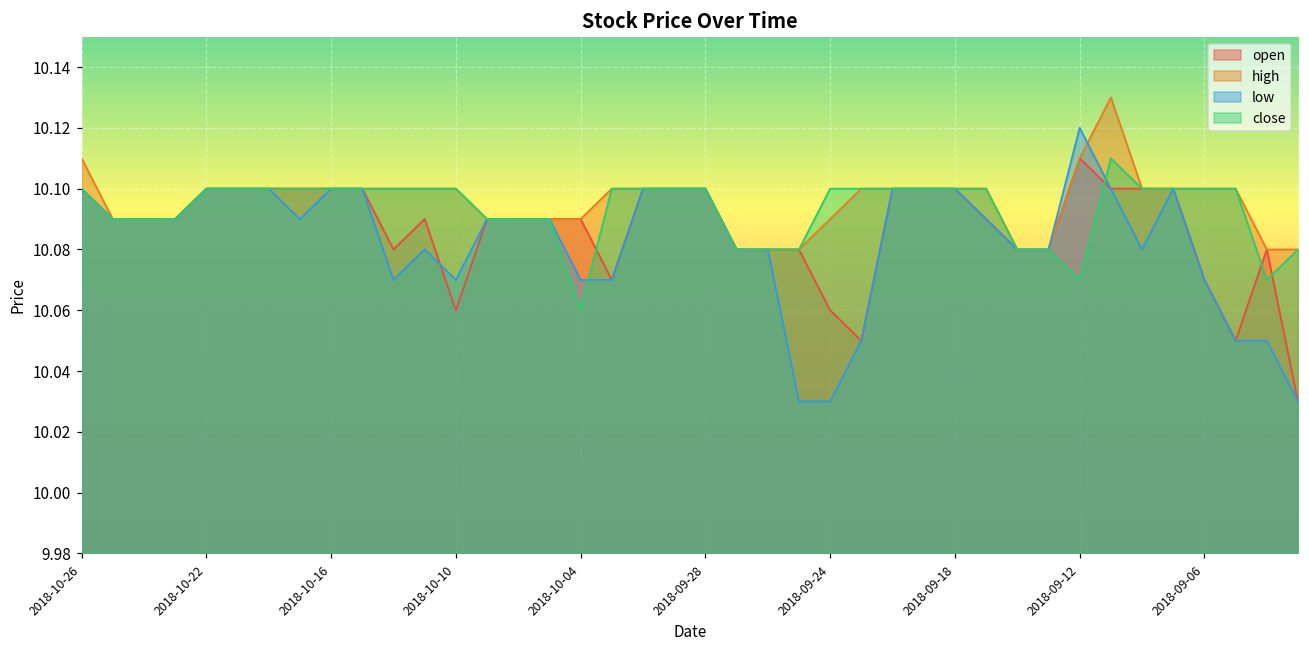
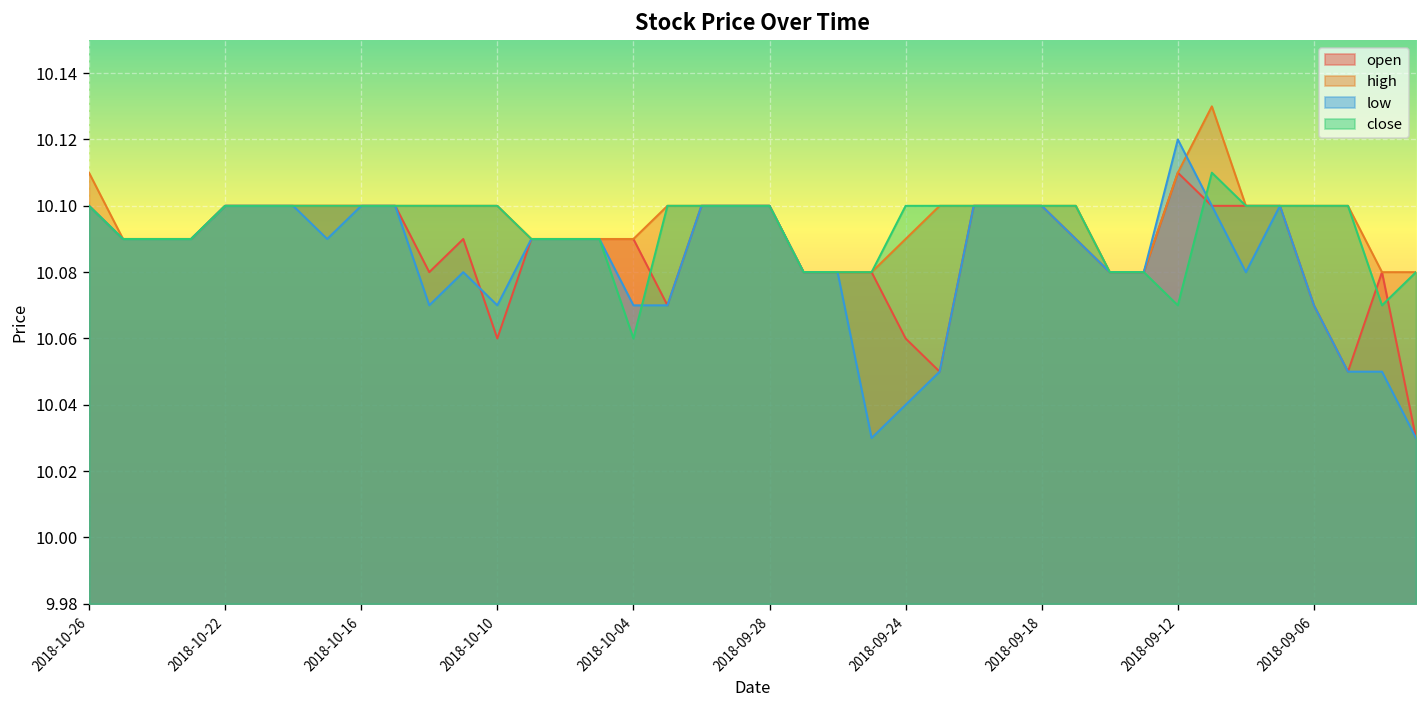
  {
    "low": {
      "2018-10-10": 10.07,
      "2018-10-04": 10.07,
-     "2018-09-24": 10.03,
+     "2018-09-24": 10.04,
      "2018-09-12": 10.12
    },
    "close": {
      "2018-10-04": 10.06,
      "2018-09-24": 10.10,
      "2018-09-12": 10.07
    }
  }
